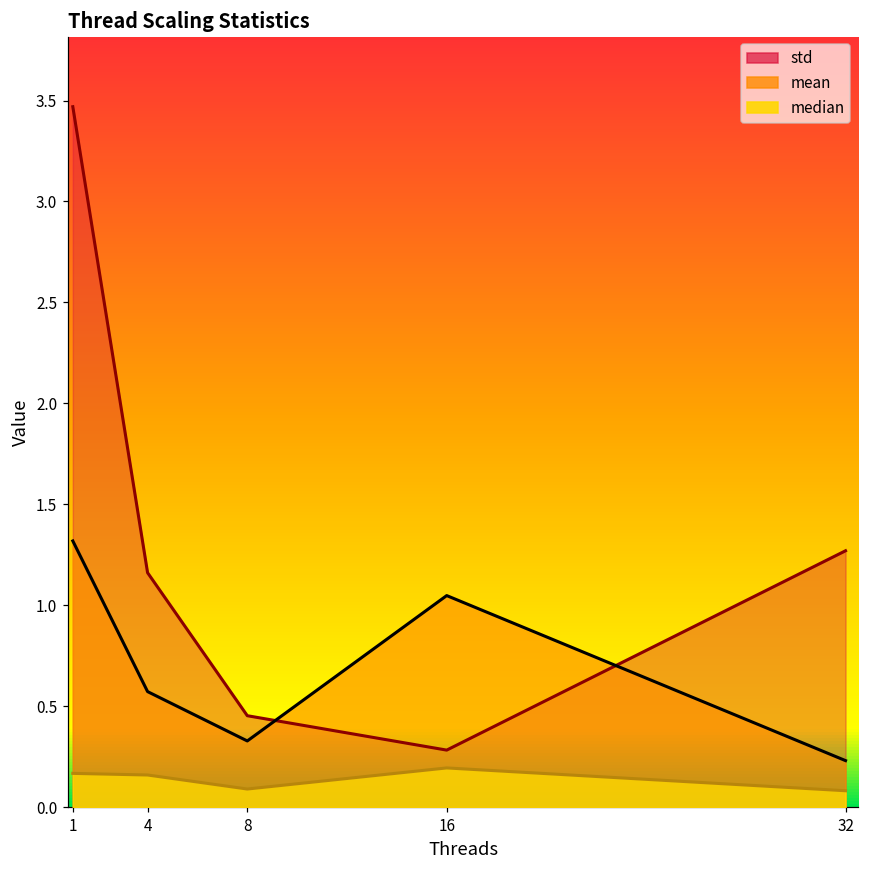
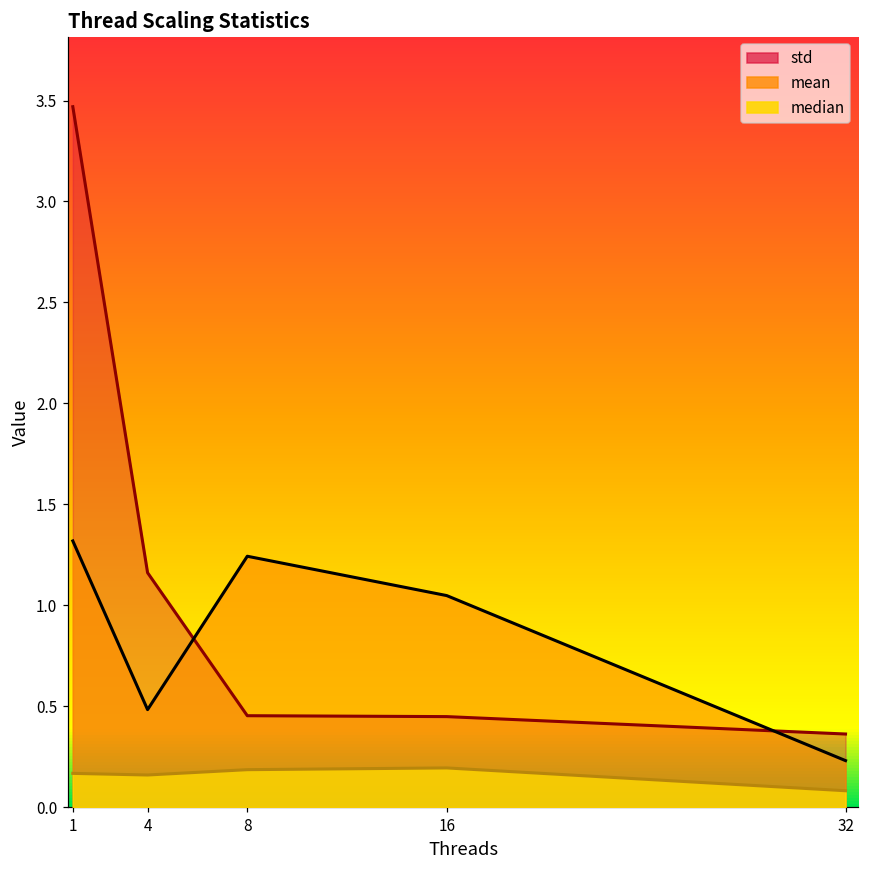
  {
    "std": {
      "1": 3.47,
      "4": 1.16,
      "8": 0.45,
-     "16": 0.28,
-     "32": 1.27
+     "16": 0.45,
+     "32": 0.36
    },
    "mean": {
      "1": 1.32,
-     "4": 0.57,
-     "8": 0.33,
+     "4": 0.48,
+     "8": 1.24,
      "16": 1.05,
      "32": 0.23
    },
    "median": {
      "1": 0.17,
      "4": 0.16,
-     "8": 0.09,
+     "8": 0.19,
      "16": 0.19,
      "32": 0.08
    }
  }
